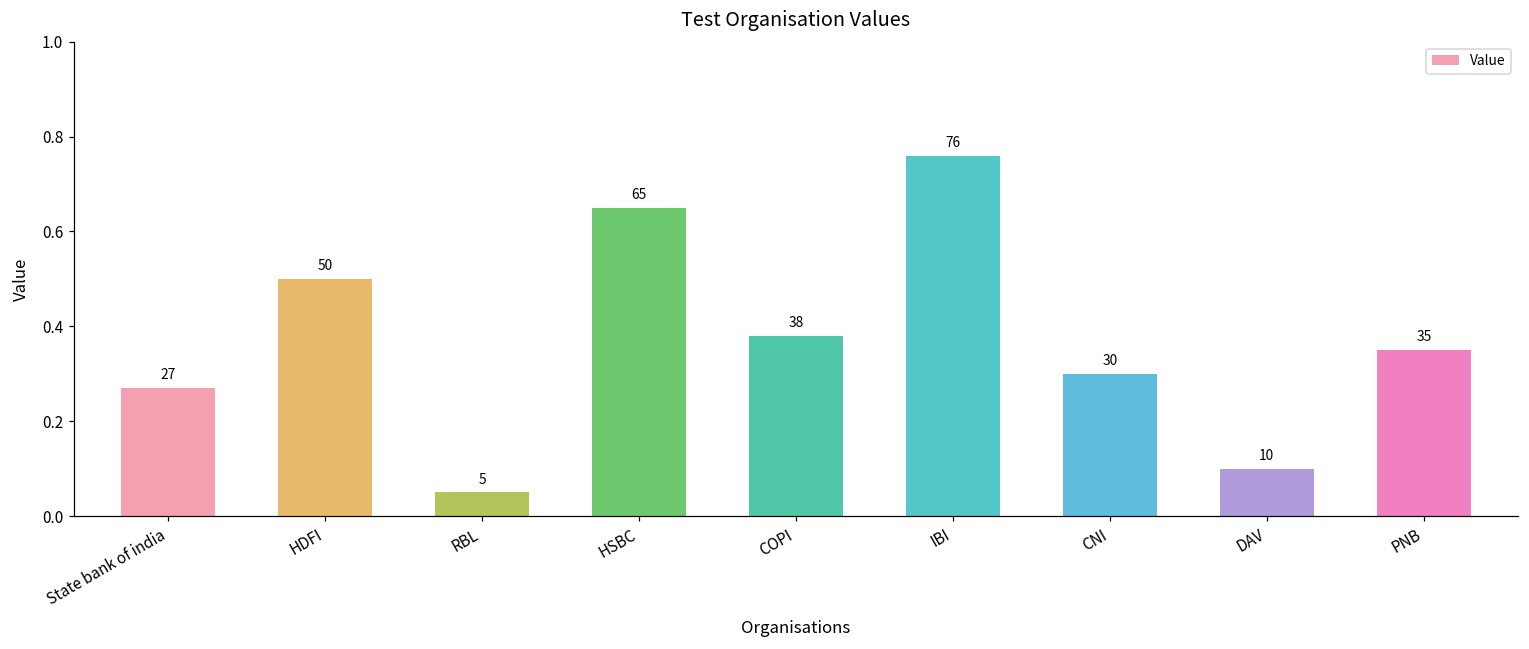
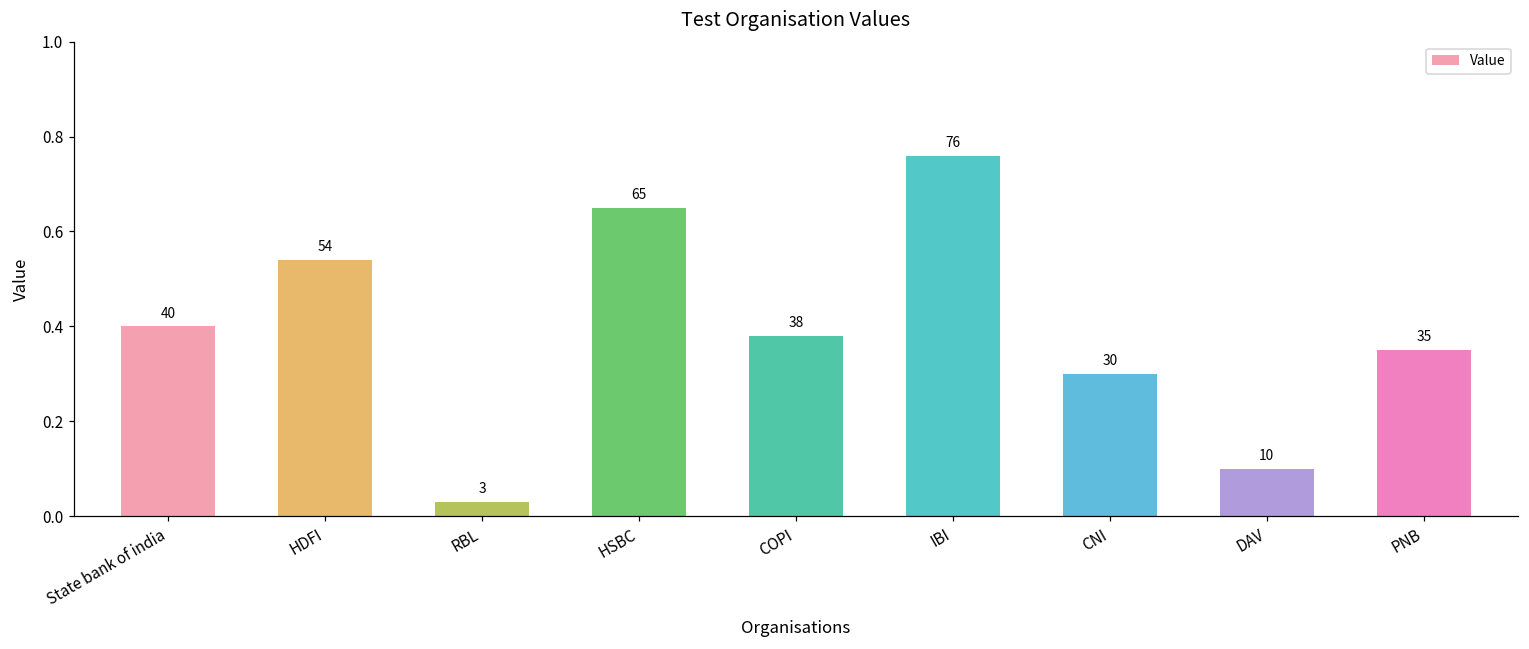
  {
-   "State bank of india": 27,
-   "HDFI": 50,
-   "RBL": 5,
+   "State bank of india": 40,
+   "HDFI": 54,
+   "RBL": 3,
    "HSBC": 65,
    "COPI": 38,
    "IBI": 76,
    "CNI": 30,
    "DAV": 10,
    "PNB": 35
  }
